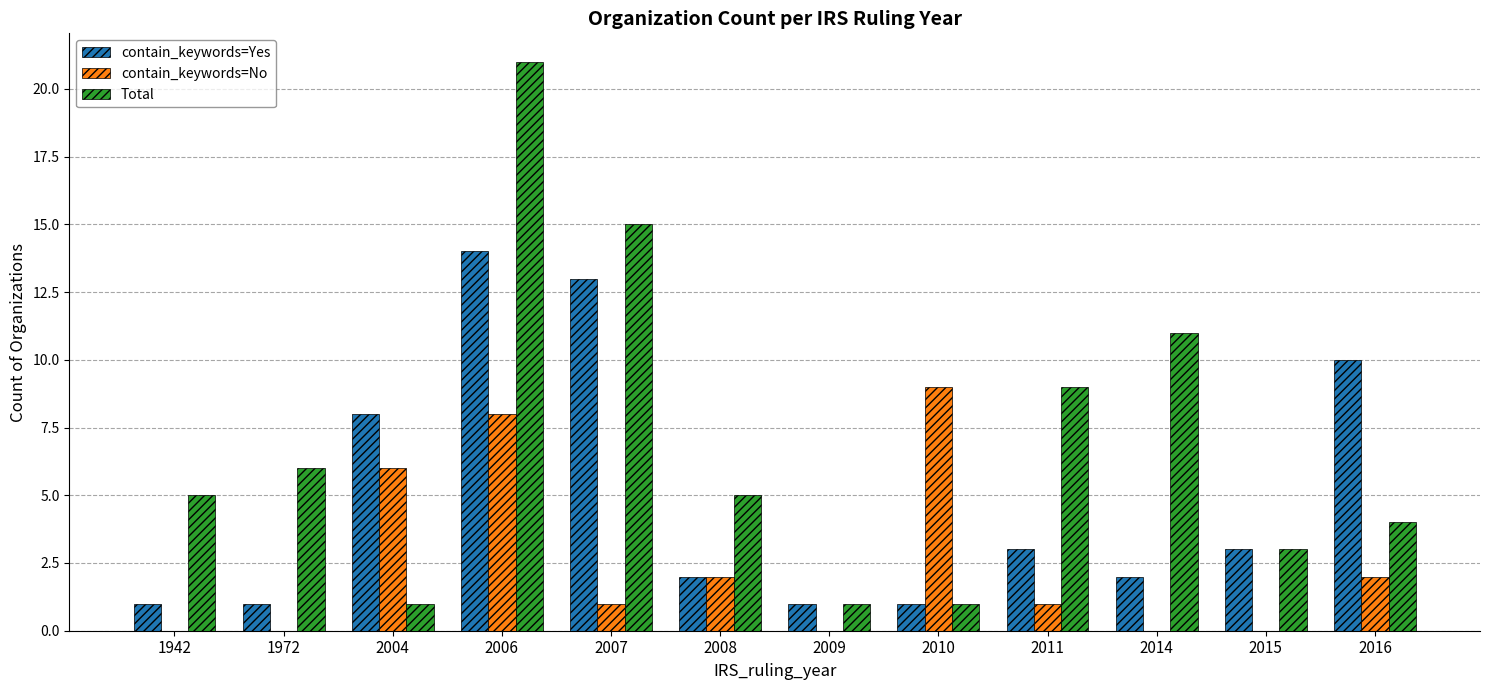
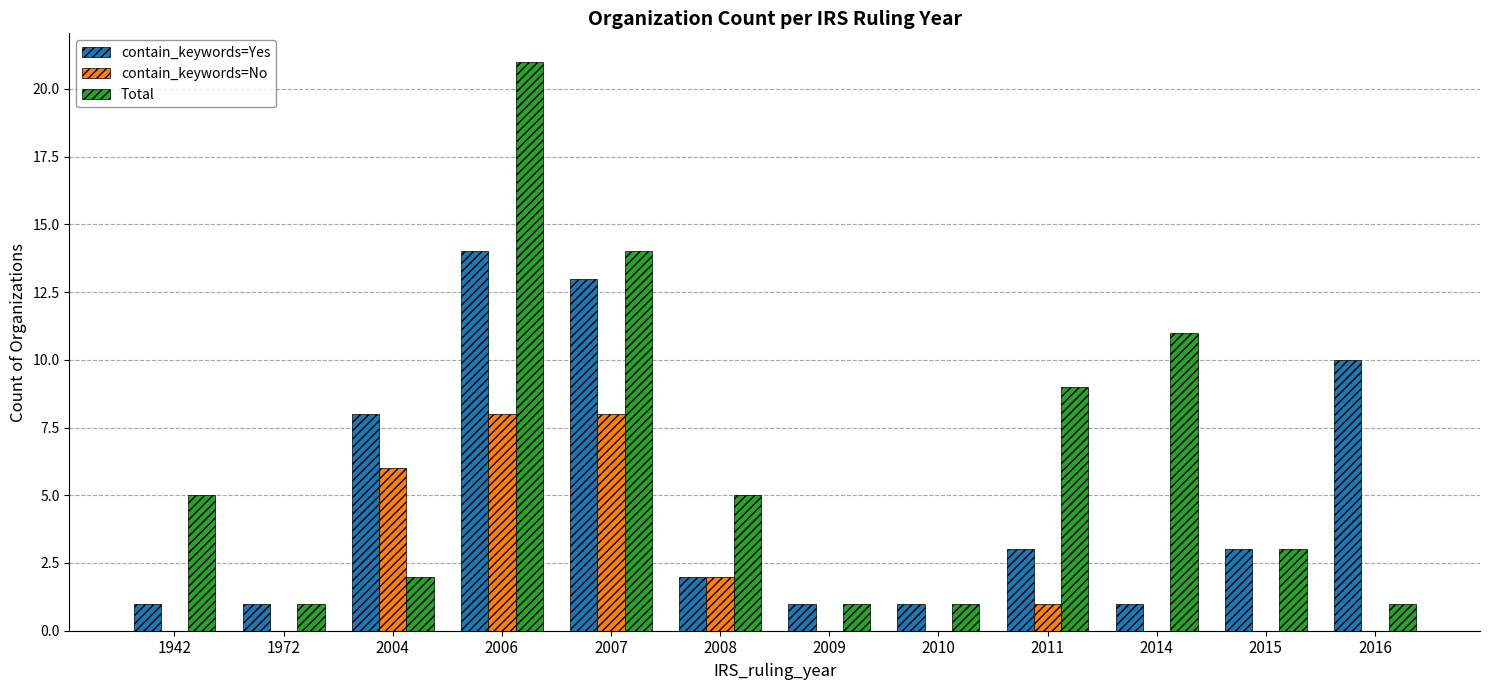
  {
    "contain_keywords=Yes": {
      "1942": 1,
      "1972": 1,
      "2004": 8,
      "2006": 14,
      "2007": 13,
      "2008": 2,
      "2009": 1,
      "2010": 1,
      "2011": 3,
-     "2014": 2,
+     "2014": 1,
      "2015": 3,
      "2016": 10
    },
    "contain_keywords=No": {
      "1942": 0,
      "1972": 0,
      "2004": 6,
      "2006": 8,
-     "2007": 1,
+     "2007": 8,
      "2008": 2,
      "2009": 0,
-     "2010": 9,
+     "2010": 0,
      "2011": 1,
      "2014": 0,
      "2015": 0,
-     "2016": 2
+     "2016": 0
    },
    "Total": {
      "1942": 5,
-     "1972": 6,
-     "2004": 1,
+     "1972": 1,
+     "2004": 2,
      "2006": 21,
-     "2007": 15,
+     "2007": 14,
      "2008": 5,
      "2009": 1,
      "2010": 1,
      "2011": 9,
      "2014": 11,
      "2015": 3,
-     "2016": 4
+     "2016": 1
    }
  }
